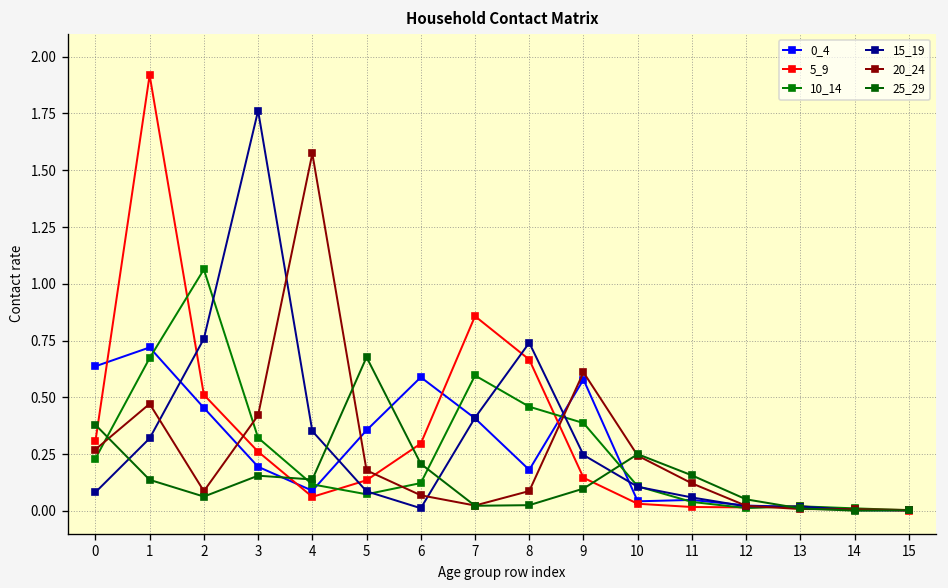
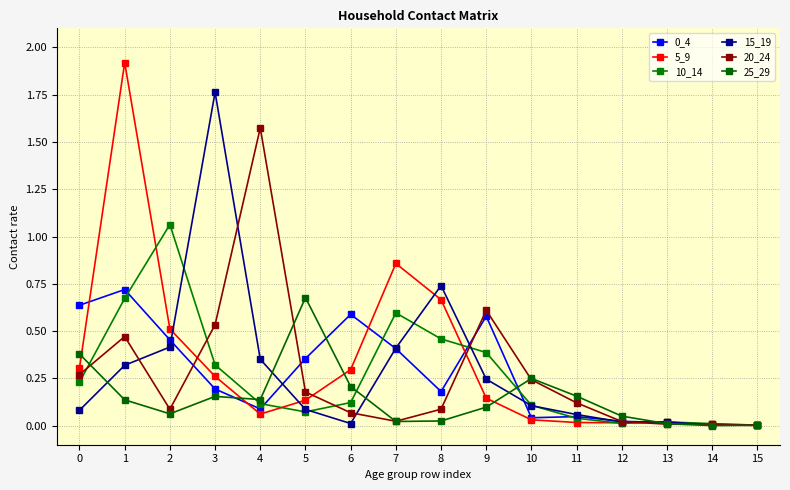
  {
    "0_4": {
      "0": 0.64,
      "1": 0.72,
      "2": 0.45,
      "3": 0.19,
      "4": 0.09,
      "5": 0.36,
      "6": 0.59,
      "8": 0.18,
      "9": 0.58
    },
    "5_9": {
      "0": 0.31,
      "1": 1.92,
      "2": 0.51,
      "3": 0.26,
      "4": 0.06,
      "5": 0.14,
      "6": 0.30,
      "7": 0.86,
      "8": 0.67,
      "9": 0.15,
      "11": 0.02
    },
    "15_19": {
      "0": 0.08,
      "1": 0.32,
-     "2": 0.76,
+     "2": 0.42,
      "3": 1.76,
      "4": 0.35,
      "6": 0.01,
      "8": 0.74,
      "9": 0.25
    },
    "20_24": {
      "0": 0.27,
      "1": 0.47,
      "2": 0.09,
-     "3": 0.42,
+     "3": 0.53,
      "4": 1.57,
      "5": 0.18,
      "6": 0.07,
      "8": 0.09,
      "9": 0.61,
      "11": 0.12
    }
  }
